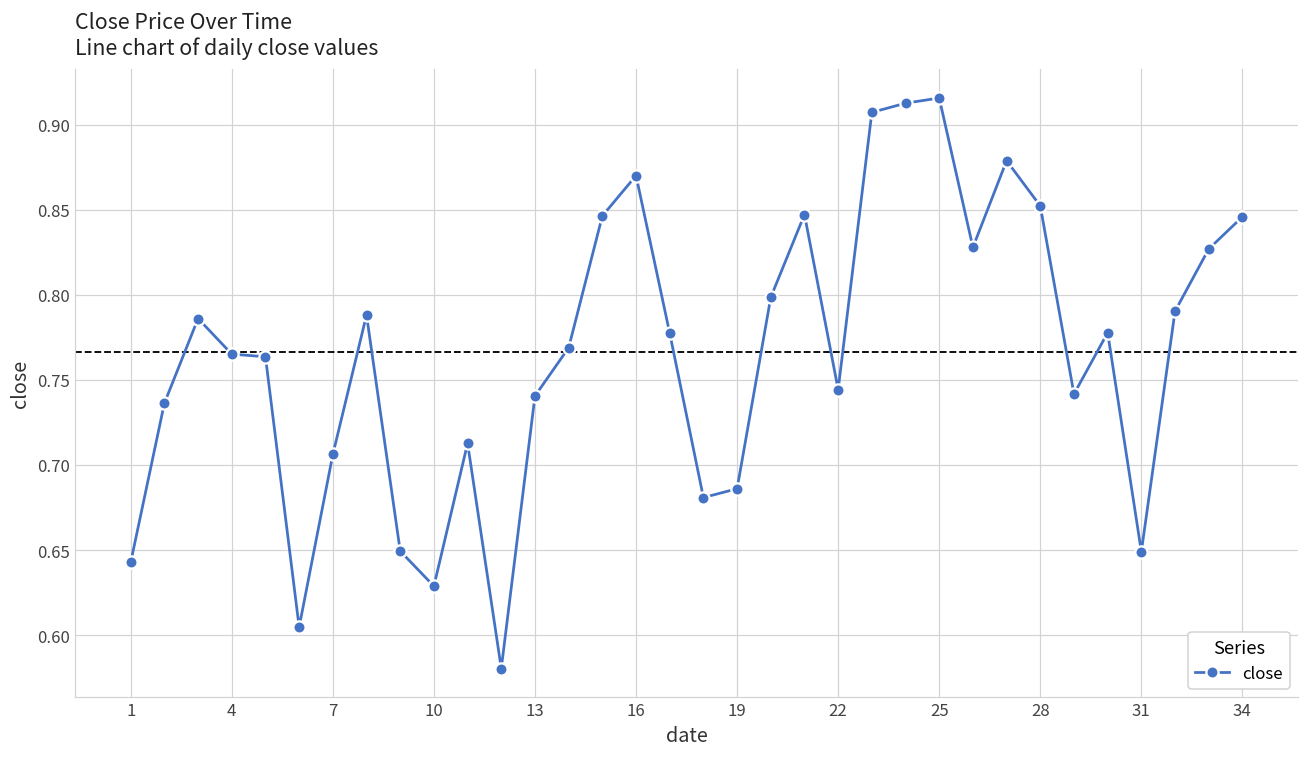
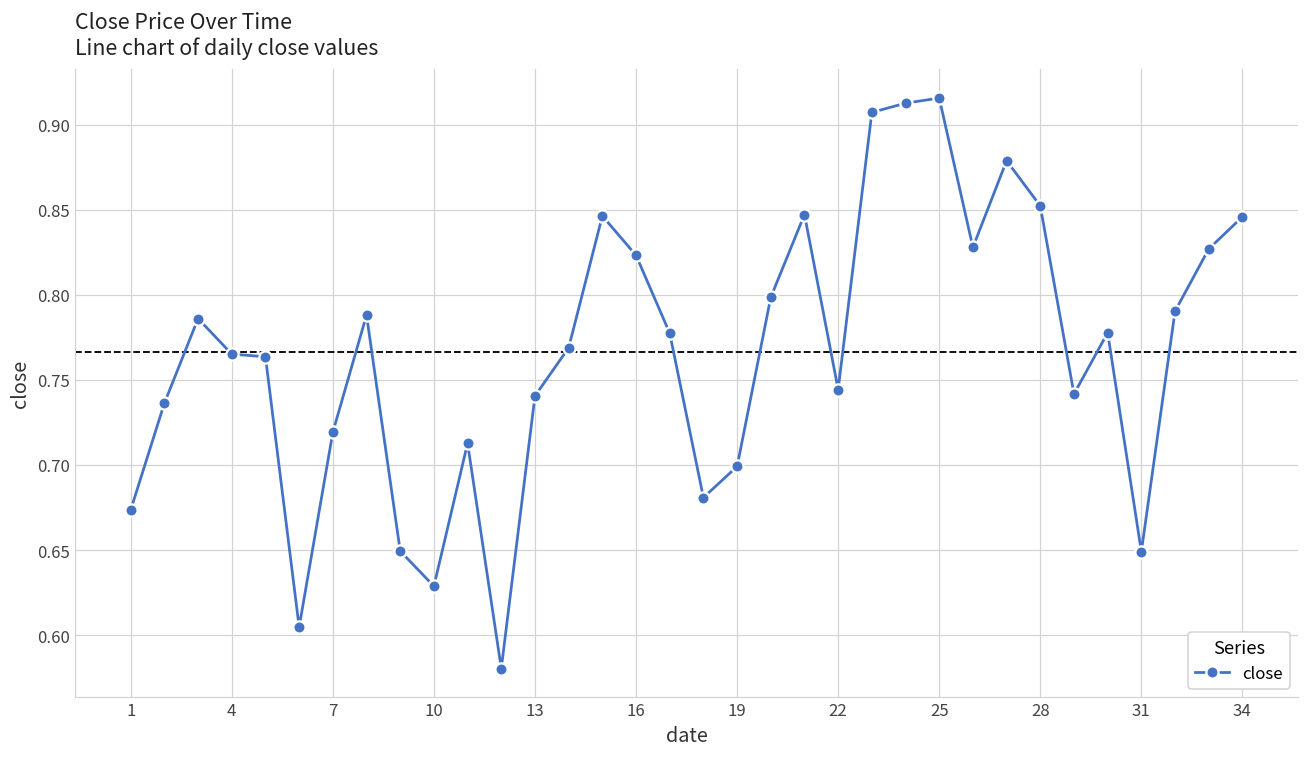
  {
-   "1": 0.643,
+   "1": 0.674,
    "4": 0.765,
-   "7": 0.706,
+   "7": 0.719,
    "10": 0.629,
    "13": 0.741,
-   "16": 0.870,
-   "19": 0.686,
+   "16": 0.823,
+   "19": 0.699,
    "22": 0.744,
    "25": 0.916,
    "28": 0.852,
    "31": 0.649,
    "34": 0.846
  }
